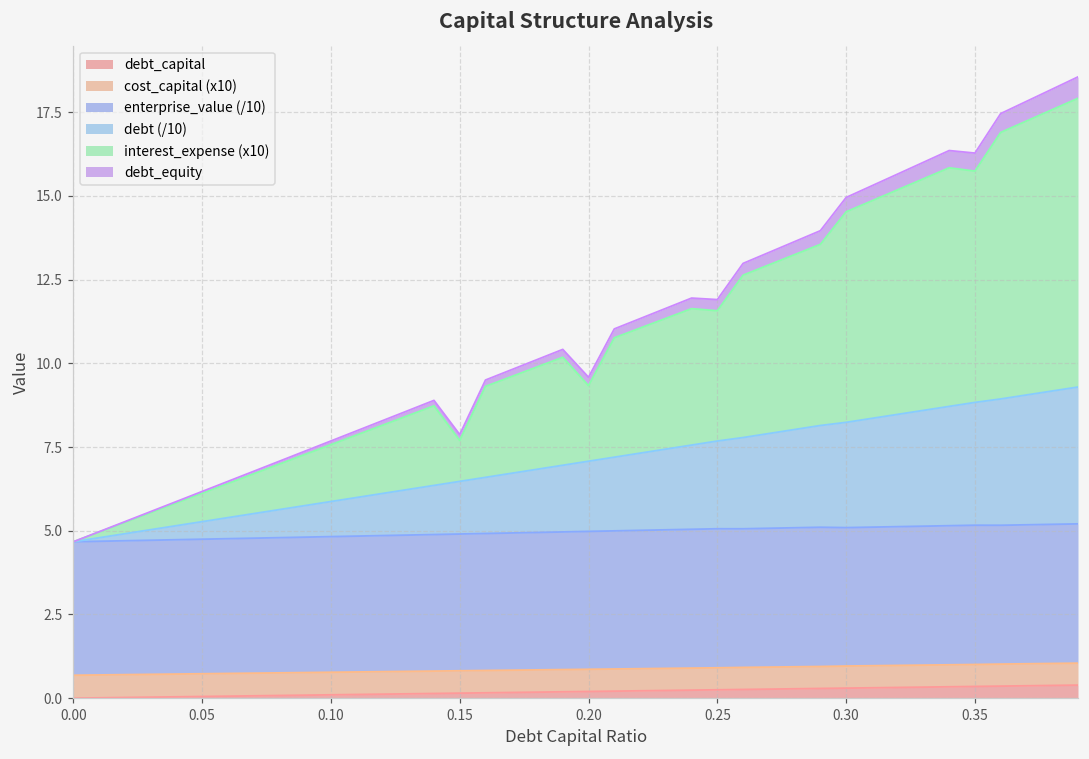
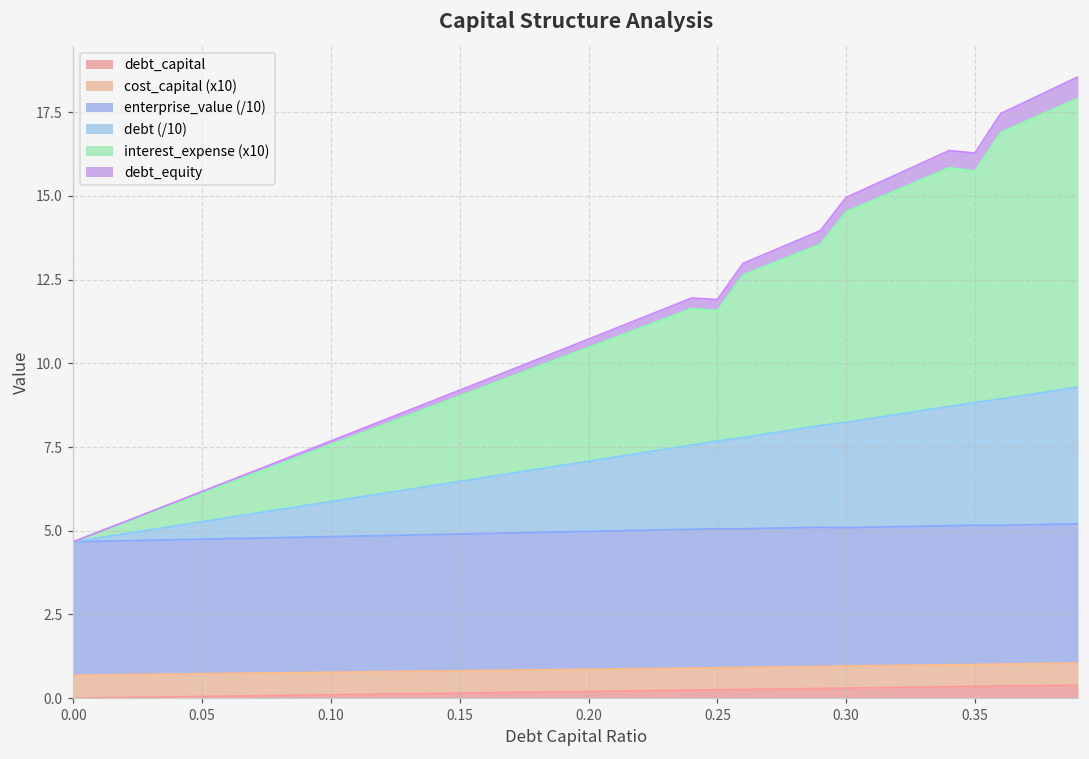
  {
    "interest_expense (x10)": {
      "0.10": 1.7,
-     "0.15": 1.2,
-     "0.20": 2.3,
+     "0.15": 2.5,
+     "0.20": 3.4,
      "0.25": 3.9,
      "0.30": 6.3,
      "0.35": 6.9
    }
  }
